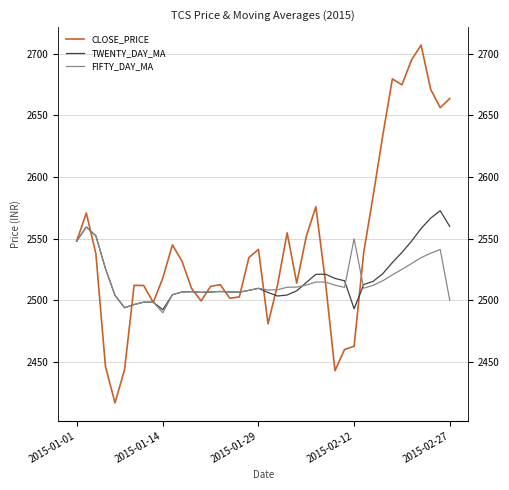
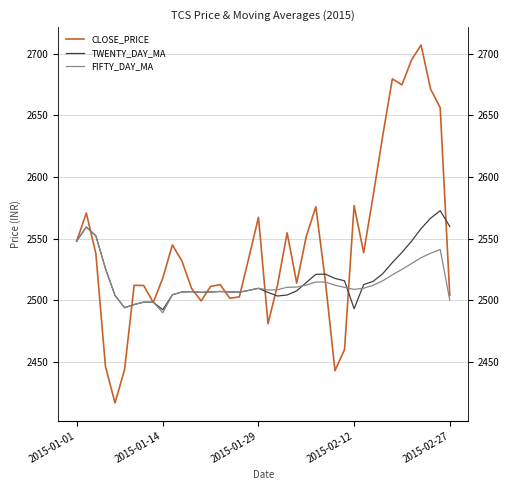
  {
    "CLOSE_PRICE": {
      "2015-01-14": 2518,
-     "2015-01-29": 2541,
-     "2015-02-12": 2463,
-     "2015-02-27": 2664
+     "2015-01-29": 2567,
+     "2015-02-12": 2577,
+     "2015-02-27": 2504
    },
    "TWENTY_DAY_MA": {
      "2015-01-14": 2492,
      "2015-02-12": 2493,
      "2015-02-27": 2560
    },
    "FIFTY_DAY_MA": {
      "2015-01-14": 2490,
-     "2015-02-12": 2550,
+     "2015-02-12": 2509,
      "2015-02-27": 2500
    }
  }
